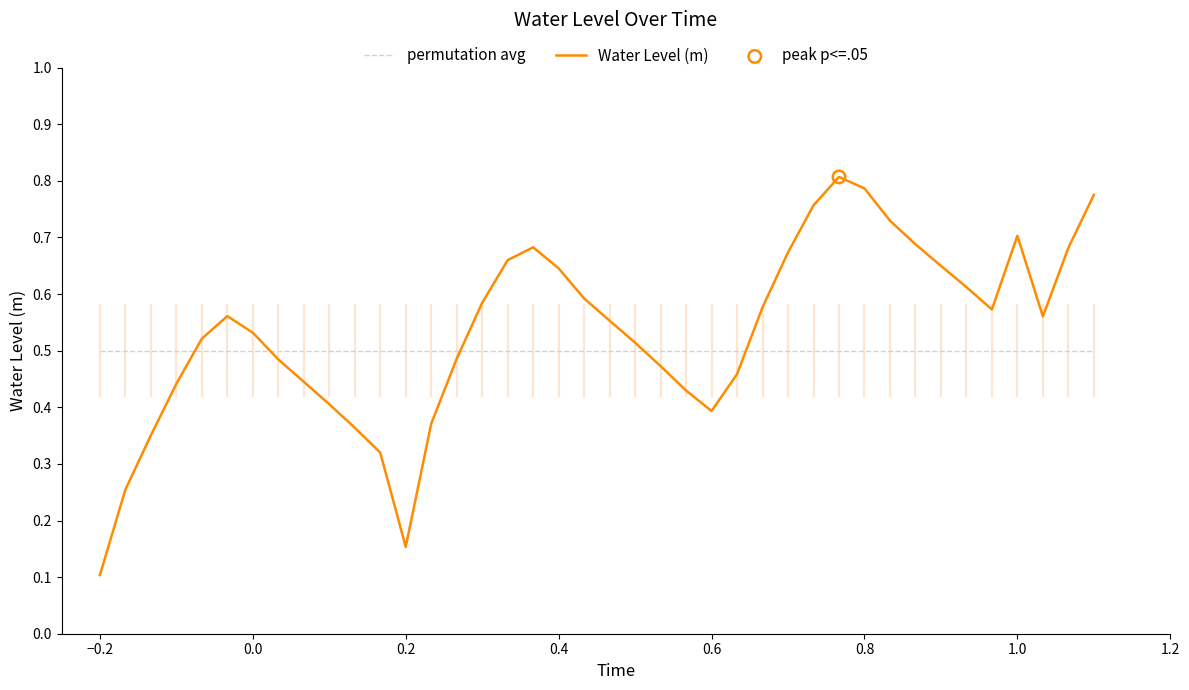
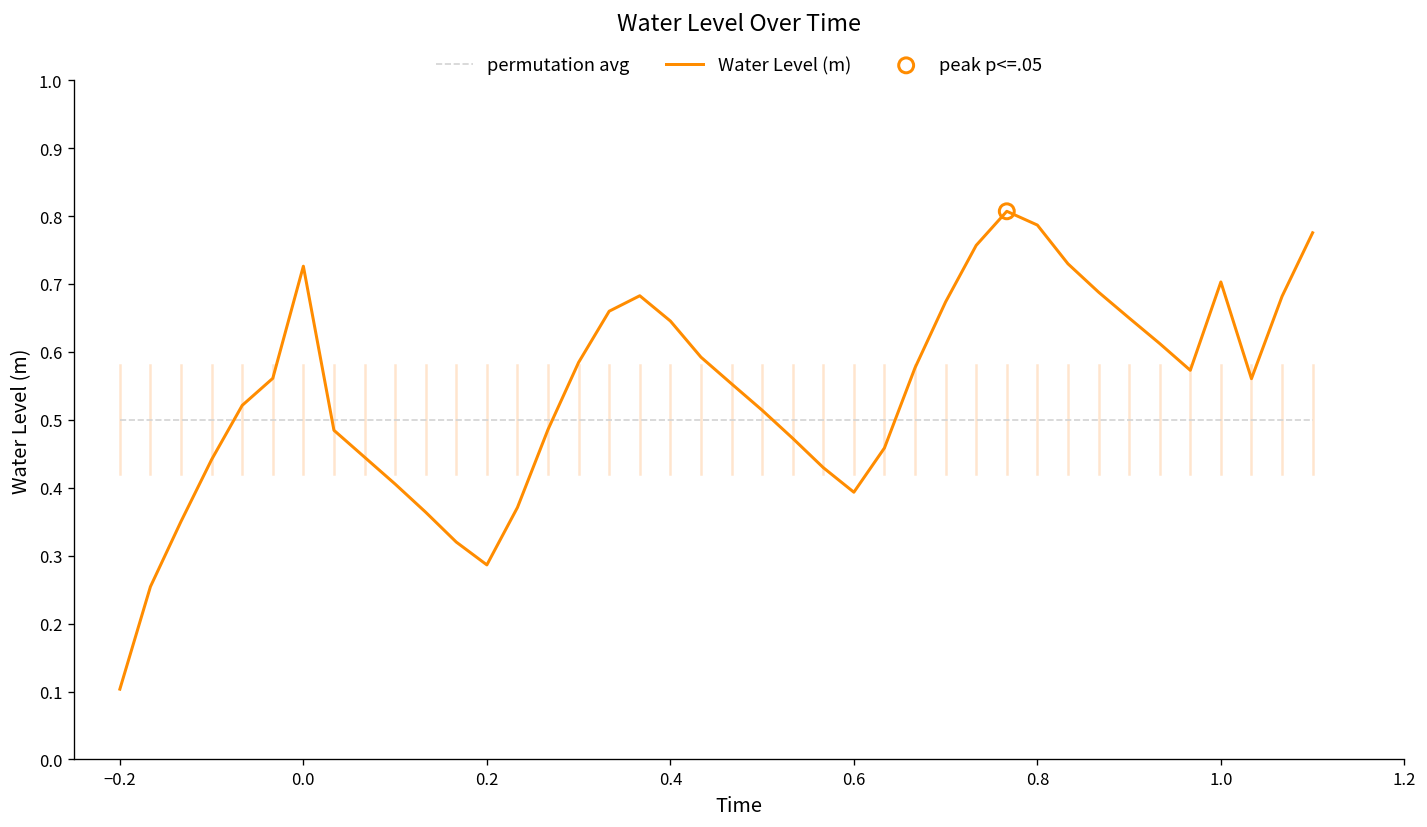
  {
    "Water Level (m)": {
      "−0.2": 0.10,
-     "0.0": 0.53,
-     "0.2": 0.15,
+     "0.0": 0.73,
+     "0.2": 0.29,
      "0.4": 0.65,
      "0.6": 0.39,
      "0.8": 0.79,
      "1.0": 0.70
    }
  }
